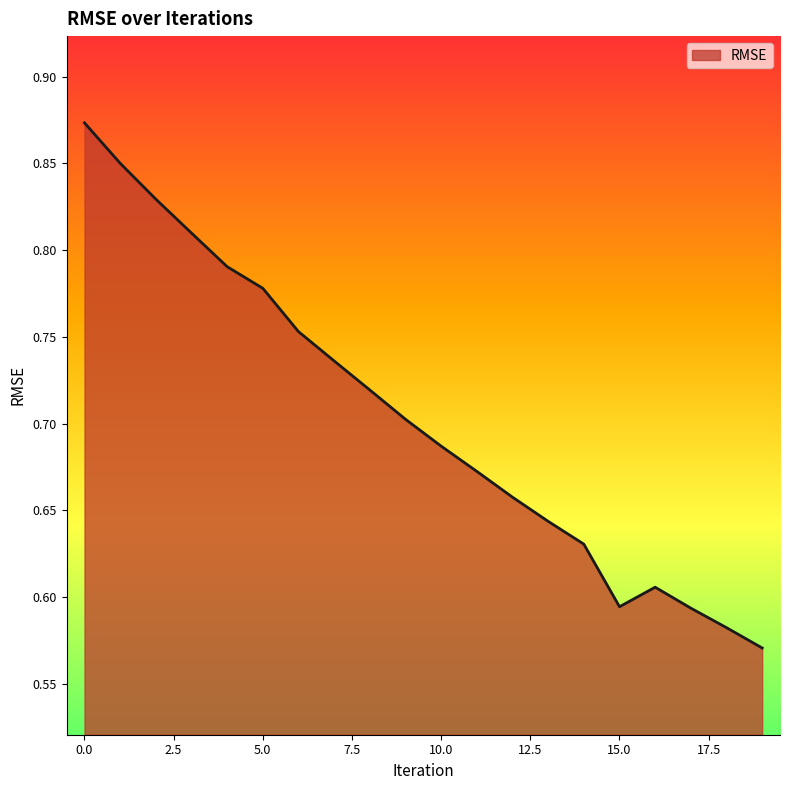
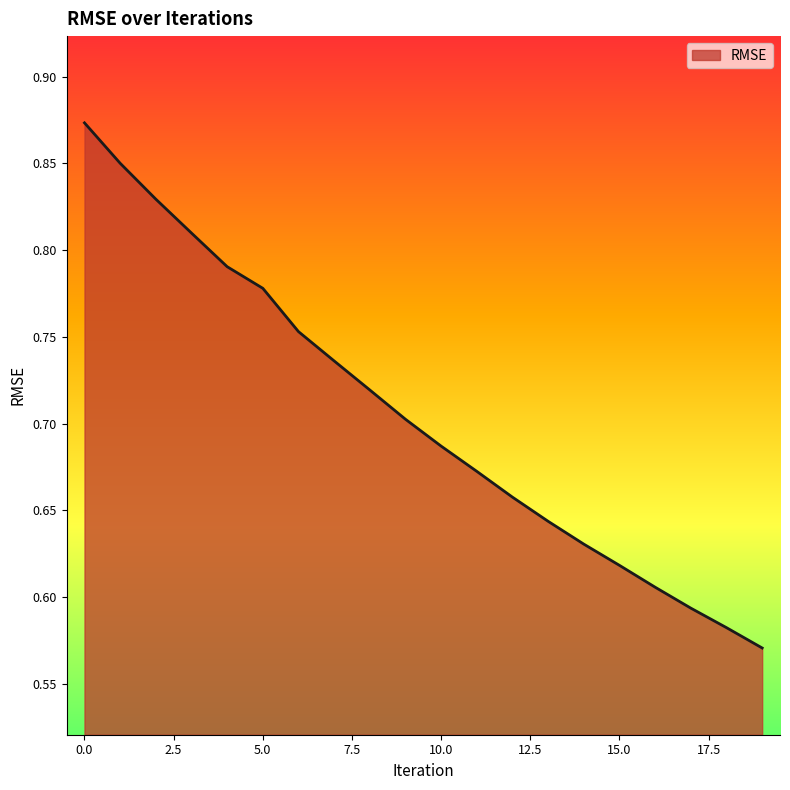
  {
    "0.0": 0.873,
    "5.0": 0.778,
    "10.0": 0.687,
-   "15.0": 0.594
+   "15.0": 0.618
  }
